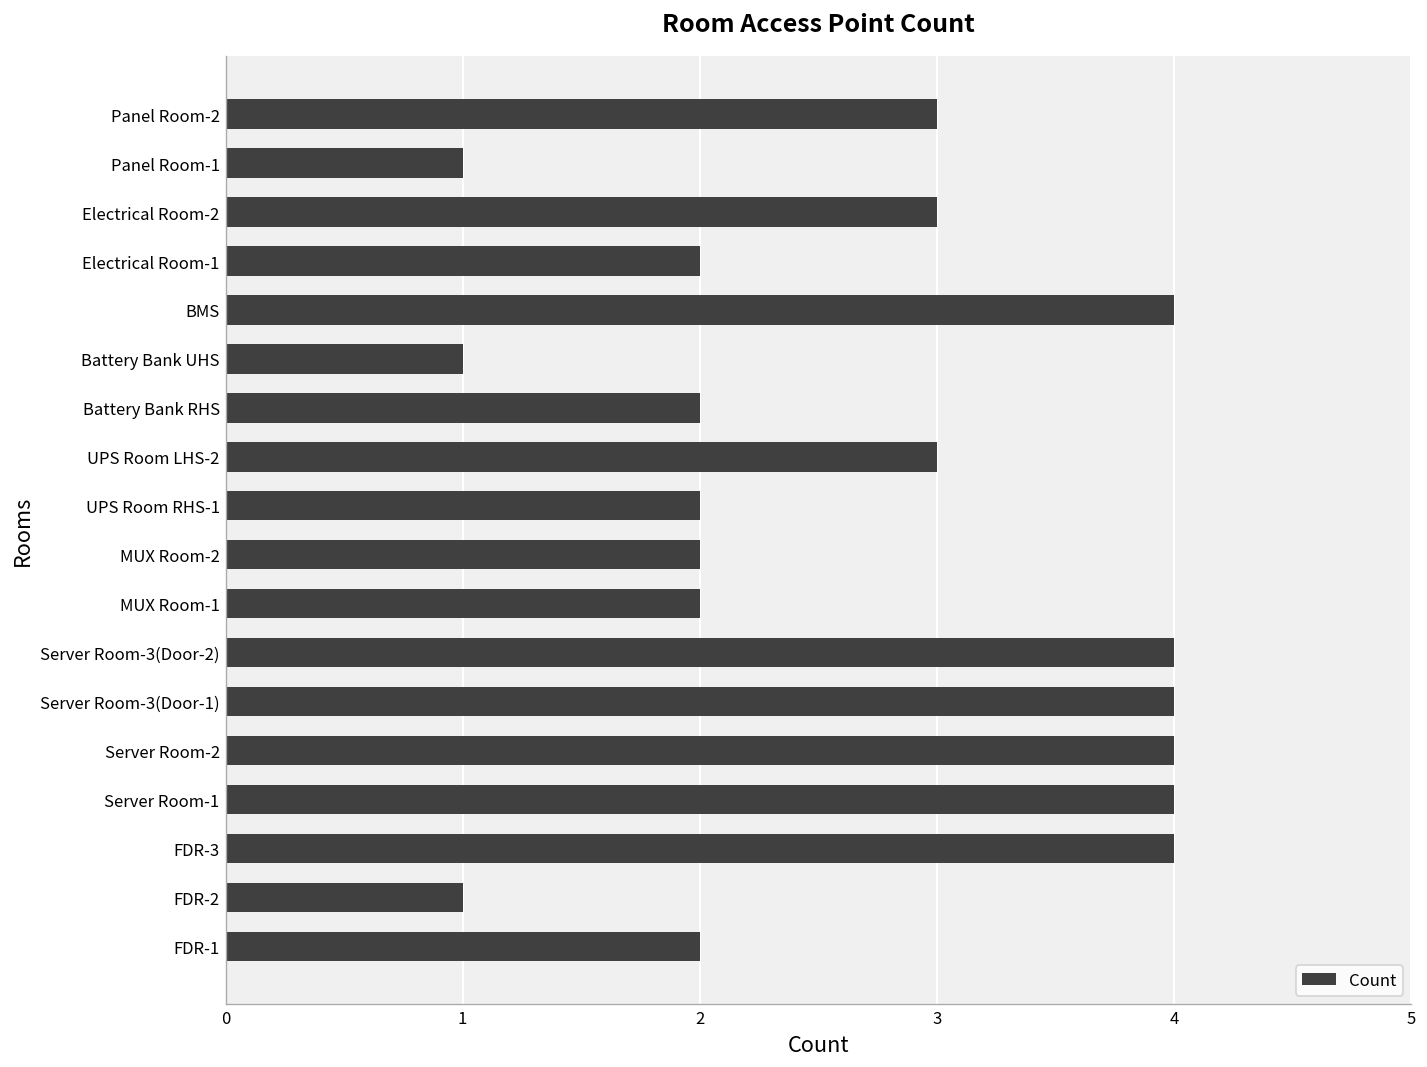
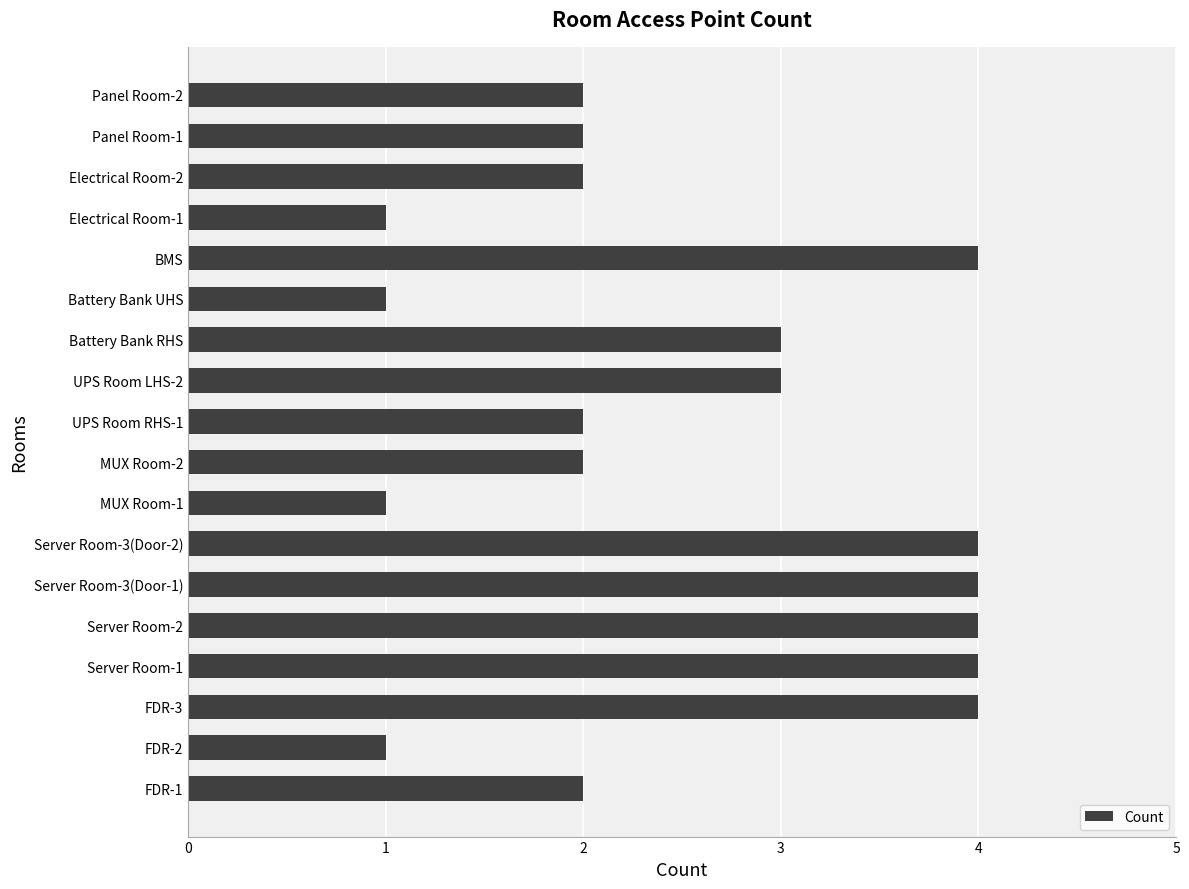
  {
-   "Panel Room-2": 3,
-   "Panel Room-1": 1,
-   "Electrical Room-2": 3,
-   "Electrical Room-1": 2,
+   "Panel Room-2": 2,
+   "Panel Room-1": 2,
+   "Electrical Room-2": 2,
+   "Electrical Room-1": 1,
    "BMS": 4,
    "Battery Bank UHS": 1,
-   "Battery Bank RHS": 2,
+   "Battery Bank RHS": 3,
    "UPS Room LHS-2": 3,
    "UPS Room RHS-1": 2,
    "MUX Room-2": 2,
-   "MUX Room-1": 2,
+   "MUX Room-1": 1,
    "Server Room-3(Door-2)": 4,
    "Server Room-3(Door-1)": 4,
    "Server Room-2": 4,
    "Server Room-1": 4,
    "FDR-3": 4,
    "FDR-2": 1,
    "FDR-1": 2
  }
